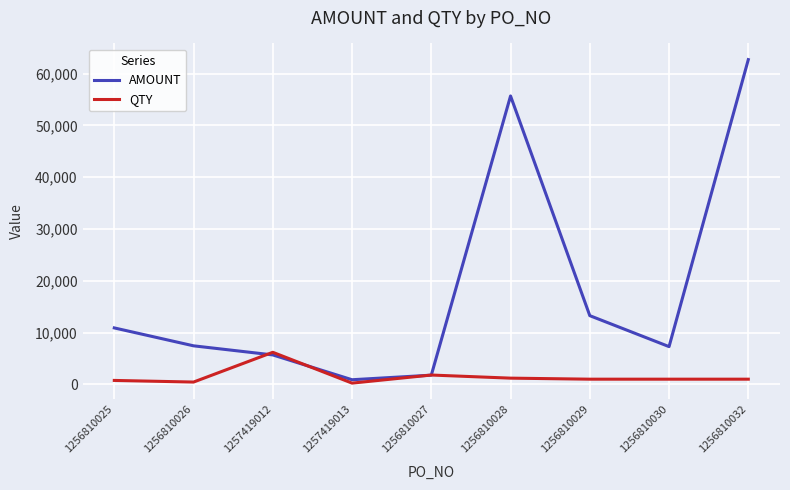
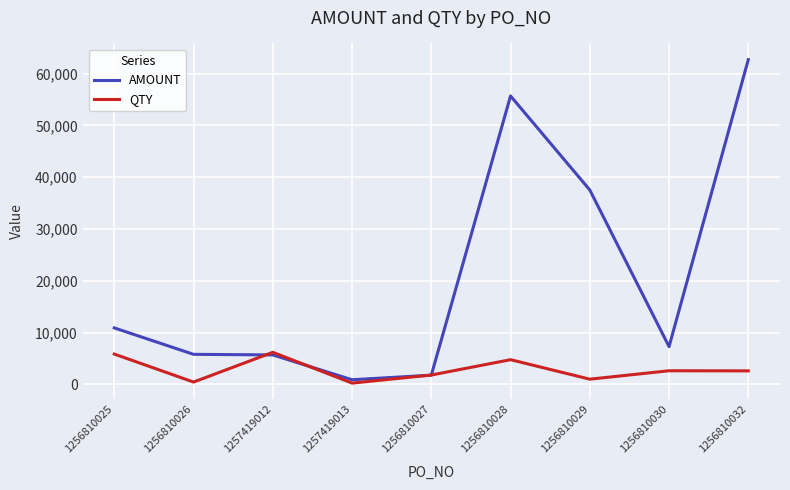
  {
    "AMOUNT": {
      "1256810025": "11,000",
-     "1256810026": "7,000",
+     "1256810026": "6,000",
      "1257419012": "6,000",
      "1257419013": "1,000",
      "1256810028": "56,000",
-     "1256810029": "13,000",
+     "1256810029": "38,000",
      "1256810030": "7,000",
      "1256810032": "63,000"
    },
    "QTY": {
-     "1256810025": "1,000",
+     "1256810025": "6,000",
      "1256810026": "0",
      "1257419012": "6,000",
      "1257419013": "0",
-     "1256810028": "1,000",
+     "1256810028": "5,000",
      "1256810029": "1,000",
-     "1256810030": "1,000",
-     "1256810032": "1,000"
+     "1256810030": "3,000",
+     "1256810032": "3,000"
    }
  }
